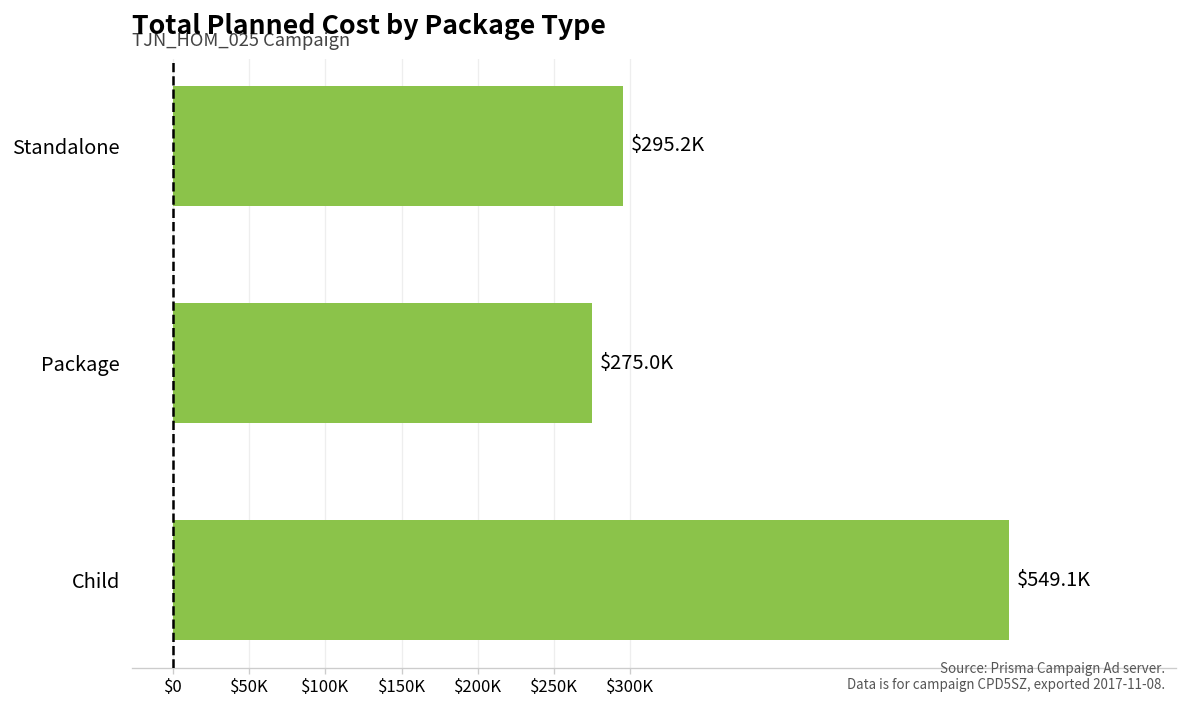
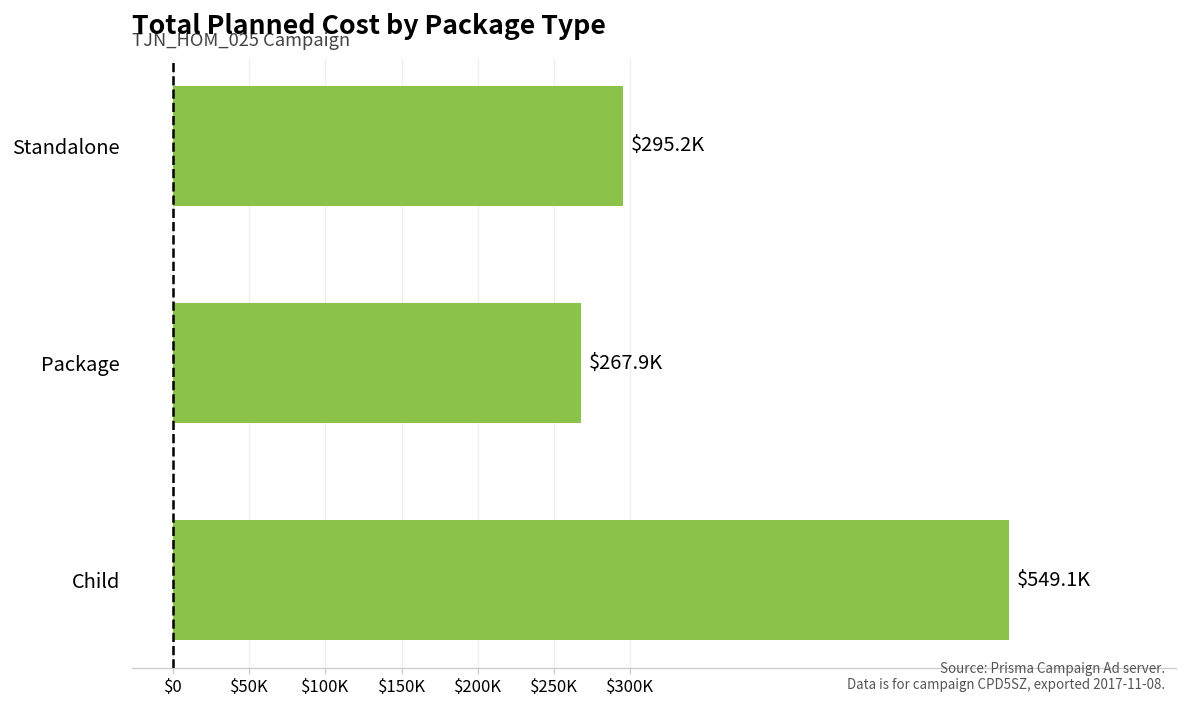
  {
    "Standalone": "$295.2K",
-   "Package": "$275.0K",
+   "Package": "$267.9K",
    "Child": "$549.1K"
  }
